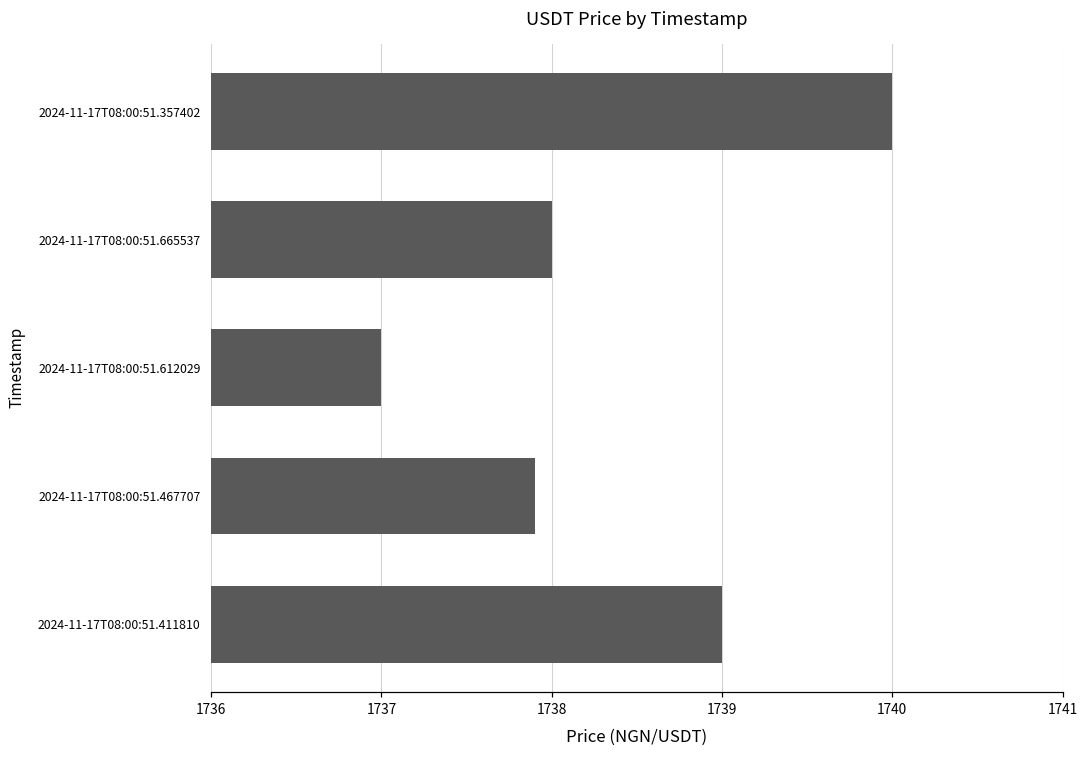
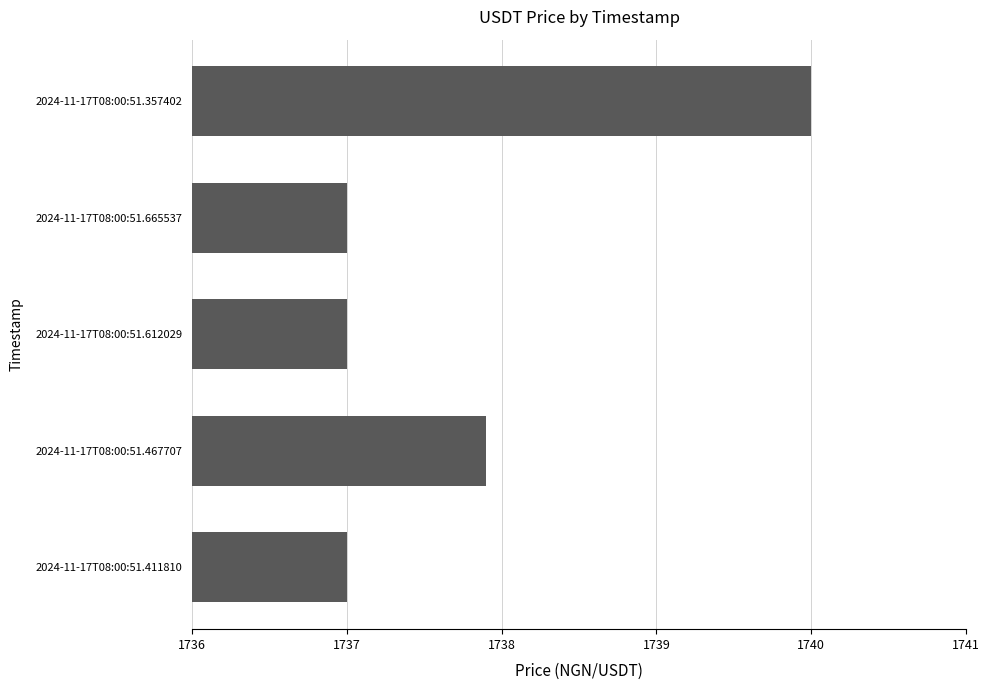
  {
    "2024-11-17T08:00:51.357402": 1740,
-   "2024-11-17T08:00:51.665537": 1738,
+   "2024-11-17T08:00:51.665537": 1737,
    "2024-11-17T08:00:51.612029": 1737,
    "2024-11-17T08:00:51.467707": 1737.90,
-   "2024-11-17T08:00:51.411810": 1739
+   "2024-11-17T08:00:51.411810": 1737
  }
